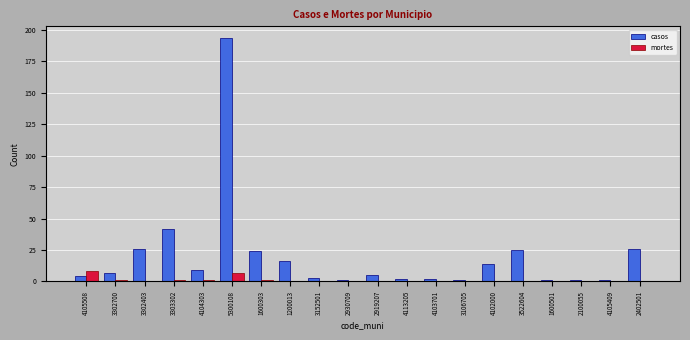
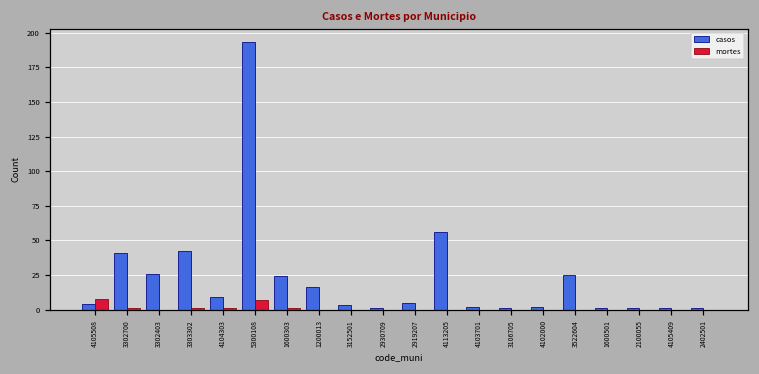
  {
    "casos": {
      "4105508": 4,
-     "3302700": 7,
+     "3302700": 41,
      "3302403": 26,
      "3303302": 42,
      "4104303": 9,
      "5300108": 193,
      "1600303": 24,
      "1200013": 16,
      "3152501": 3,
      "2919207": 5,
-     "4113205": 2,
+     "4113205": 56,
      "4103701": 2,
-     "4102000": 14,
+     "4102000": 2,
      "3522604": 25,
-     "2402501": 26
+     "2402501": 1
    },
    "mortes": {
      "4105508": 8,
      "3302403": 0,
      "5300108": 7,
      "1200013": 0,
      "3152501": 0,
      "2930709": 0,
      "2919207": 0,
      "4113205": 0,
      "4103701": 0,
      "3106705": 0,
      "4102000": 0,
      "3522604": 0,
      "1600501": 0,
      "2100055": 0,
      "4105409": 0,
      "2402501": 0
    }
  }
